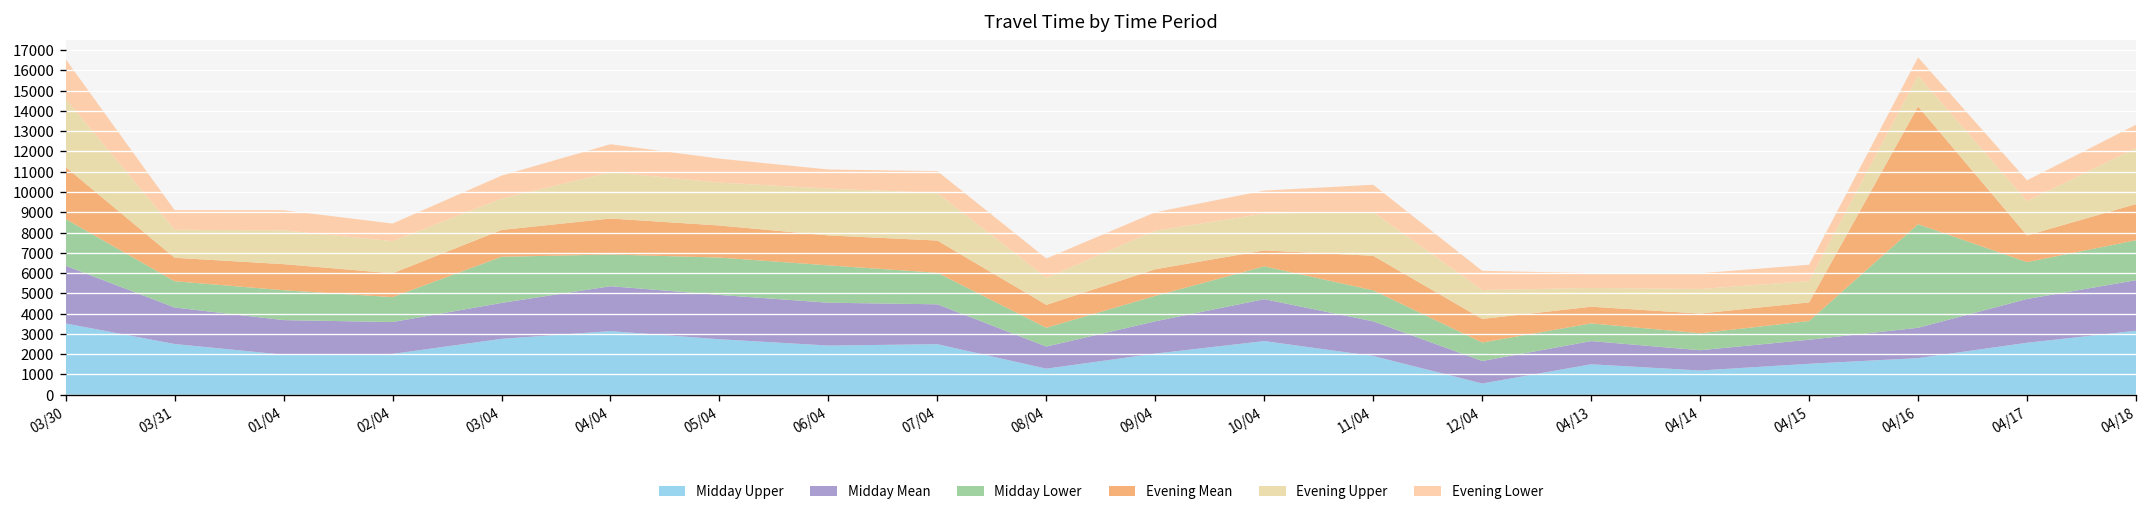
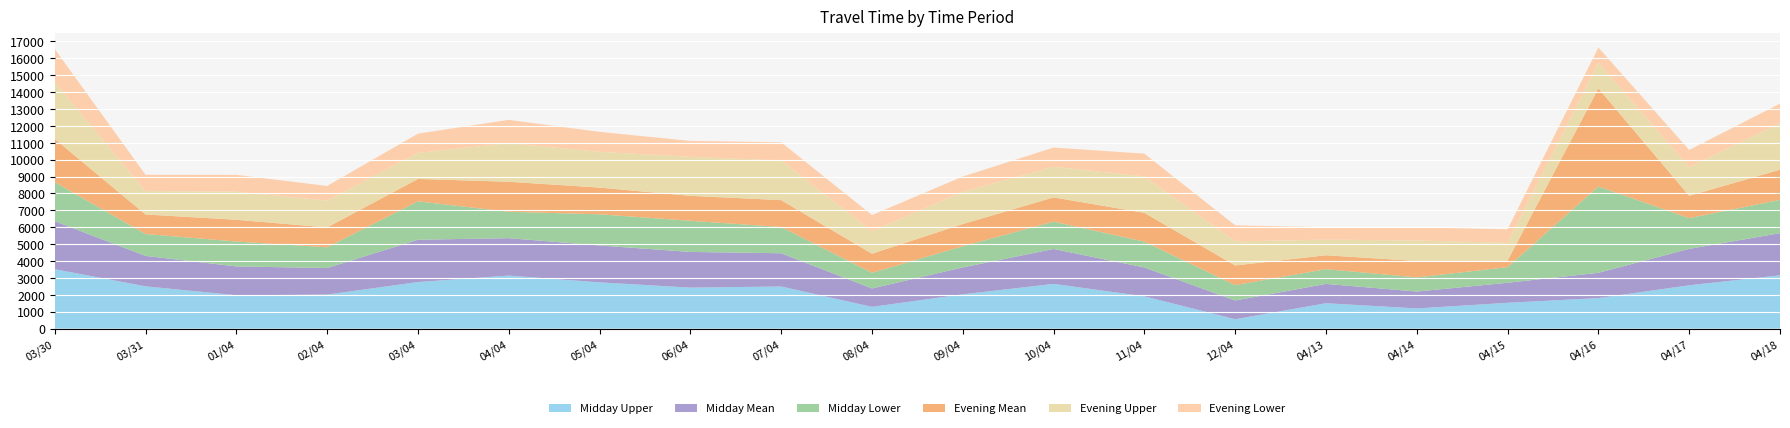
  {
    "Midday Upper": {
      "03/30": 3500,
      "03/31": 2500,
      "01/04": 2000,
      "02/04": 2000,
      "03/04": 2800,
      "04/04": 3100,
      "05/04": 2700,
      "06/04": 2400,
      "07/04": 2500,
      "08/04": 1300,
      "09/04": 2000,
      "10/04": 2600,
      "11/04": 1900,
      "12/04": 600,
      "04/13": 1500,
      "04/14": 1200,
      "04/15": 1500,
      "04/16": 1800,
      "04/17": 2600,
      "04/18": 3200
    },
    "Midday Mean": {
      "03/30": 2800,
      "03/31": 1800,
      "01/04": 1700,
      "02/04": 1600,
-     "03/04": 1800,
+     "03/04": 2500,
      "04/04": 2200,
      "05/04": 2200,
      "06/04": 2100,
      "07/04": 2000,
      "08/04": 1100,
      "09/04": 1600,
      "10/04": 2100,
      "11/04": 1700,
      "12/04": 1100,
      "04/13": 1100,
      "04/14": 1000,
      "04/15": 1200,
      "04/16": 1500,
      "04/17": 2200,
      "04/18": 2500
    },
    "Midday Lower": {
      "03/30": 2300,
      "03/31": 1300,
      "01/04": 1500,
      "02/04": 1200,
      "03/04": 2300,
      "04/04": 1600,
      "05/04": 1800,
      "06/04": 1800,
      "07/04": 1600,
      "08/04": 900,
      "09/04": 1300,
      "10/04": 1600,
      "11/04": 1500,
      "12/04": 900,
      "04/13": 900,
      "04/14": 800,
      "04/15": 900,
      "04/16": 5100,
      "04/17": 1800,
      "04/18": 2000
    },
    "Evening Mean": {
      "03/30": 2600,
      "03/31": 1200,
      "01/04": 1300,
      "02/04": 1200,
      "03/04": 1300,
      "04/04": 1800,
      "05/04": 1600,
      "06/04": 1500,
      "07/04": 1600,
      "08/04": 1100,
      "09/04": 1300,
-     "10/04": 800,
+     "10/04": 1400,
      "11/04": 1700,
      "12/04": 1200,
      "04/13": 800,
      "04/14": 1000,
-     "04/15": 900,
+     "04/15": 400,
      "04/16": 5800,
      "04/17": 1300,
      "04/18": 1800
    }
  }
